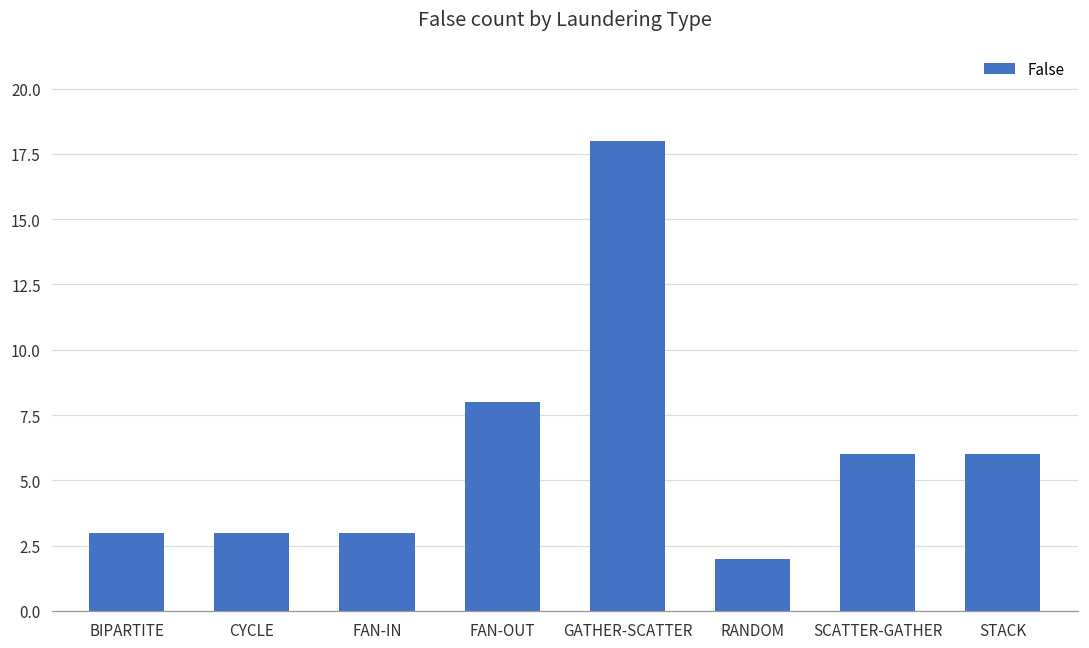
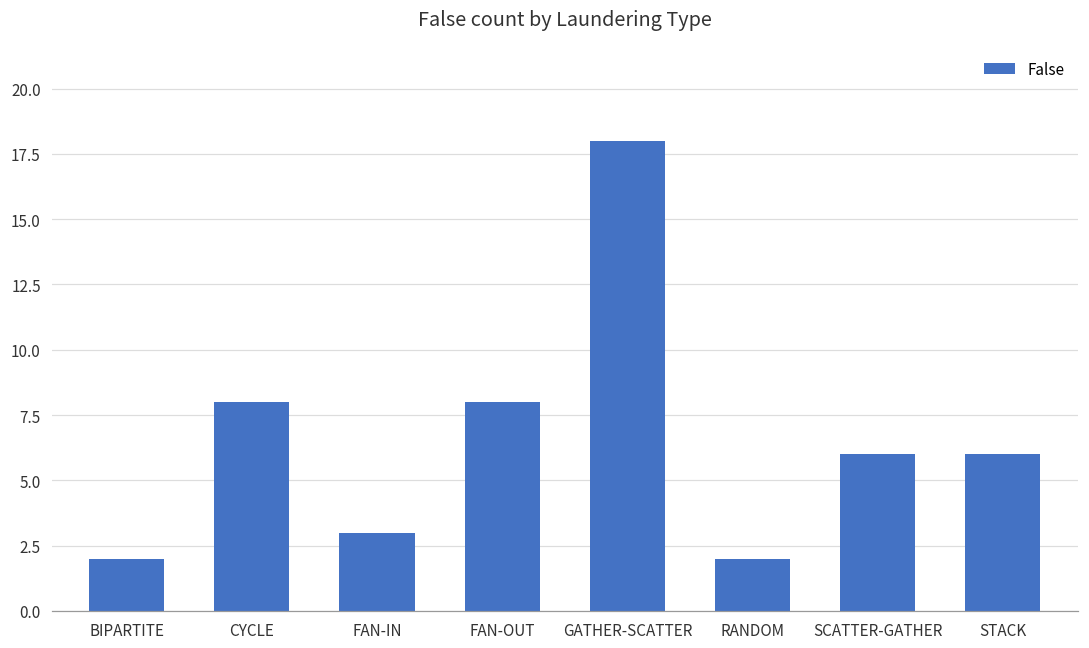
  {
-   "BIPARTITE": 3,
-   "CYCLE": 3,
+   "BIPARTITE": 2,
+   "CYCLE": 8,
    "FAN-IN": 3,
    "FAN-OUT": 8,
    "GATHER-SCATTER": 18,
    "RANDOM": 2,
    "SCATTER-GATHER": 6,
    "STACK": 6
  }
